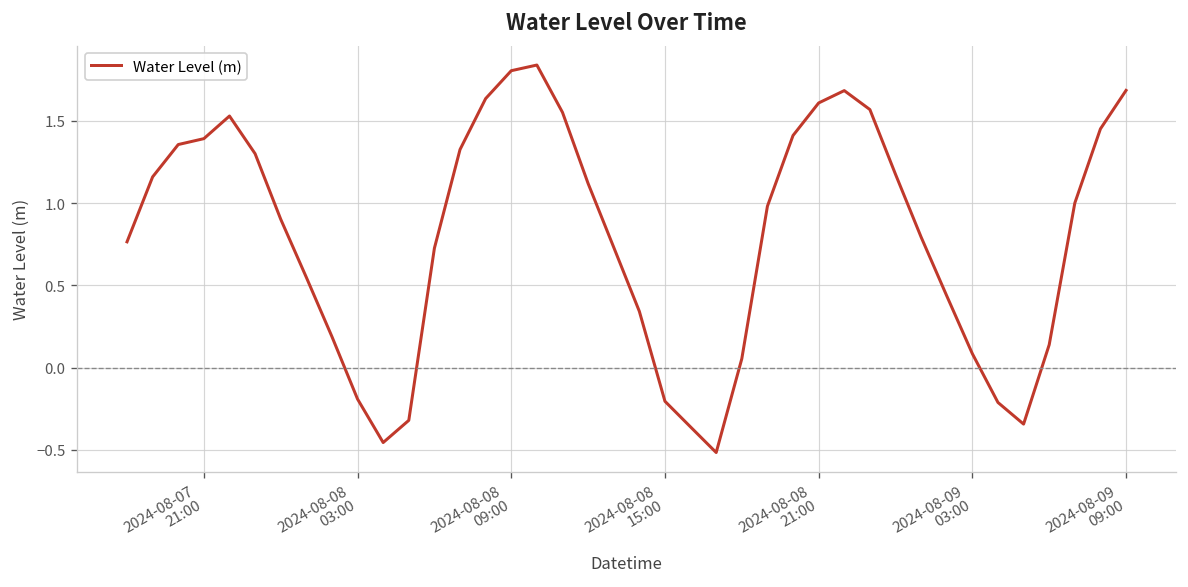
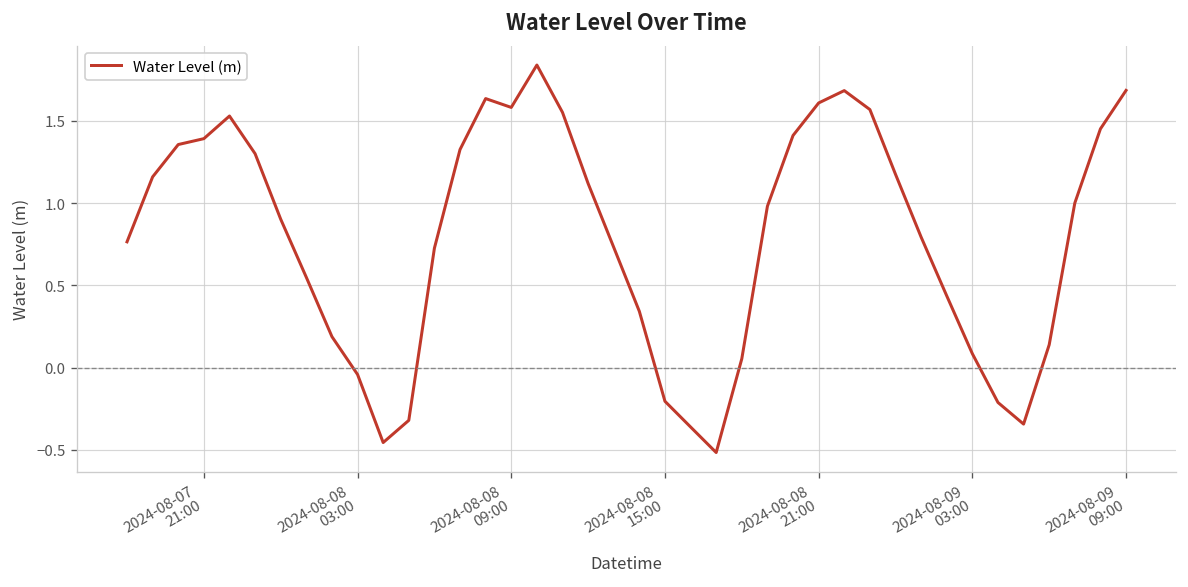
  {
    "2024-08-07 21:00": 1.39,
-   "2024-08-08 03:00": -0.19,
-   "2024-08-08 09:00": 1.80,
+   "2024-08-08 03:00": -0.04,
+   "2024-08-08 09:00": 1.58,
    "2024-08-08 15:00": -0.20,
    "2024-08-08 21:00": 1.61,
    "2024-08-09 03:00": 0.08,
    "2024-08-09 09:00": 1.69
  }
